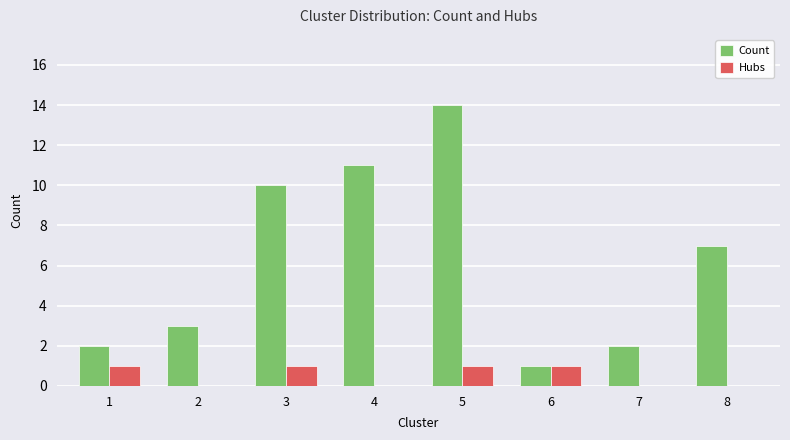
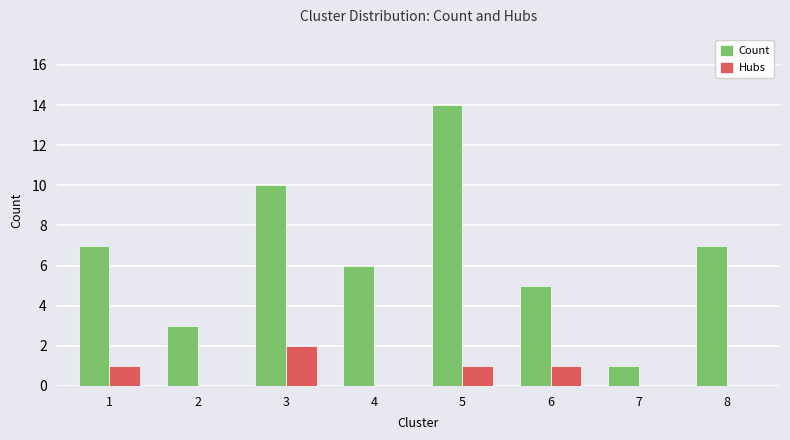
  {
    "Count": {
-     "1": 2,
+     "1": 7,
      "2": 3,
      "3": 10,
-     "4": 11,
+     "4": 6,
      "5": 14,
-     "6": 1,
-     "7": 2,
+     "6": 5,
+     "7": 1,
      "8": 7
    },
    "Hubs": {
      "1": 1,
      "2": 0,
-     "3": 1,
+     "3": 2,
      "4": 0,
      "5": 1,
      "6": 1,
      "7": 0,
      "8": 0
    }
  }
